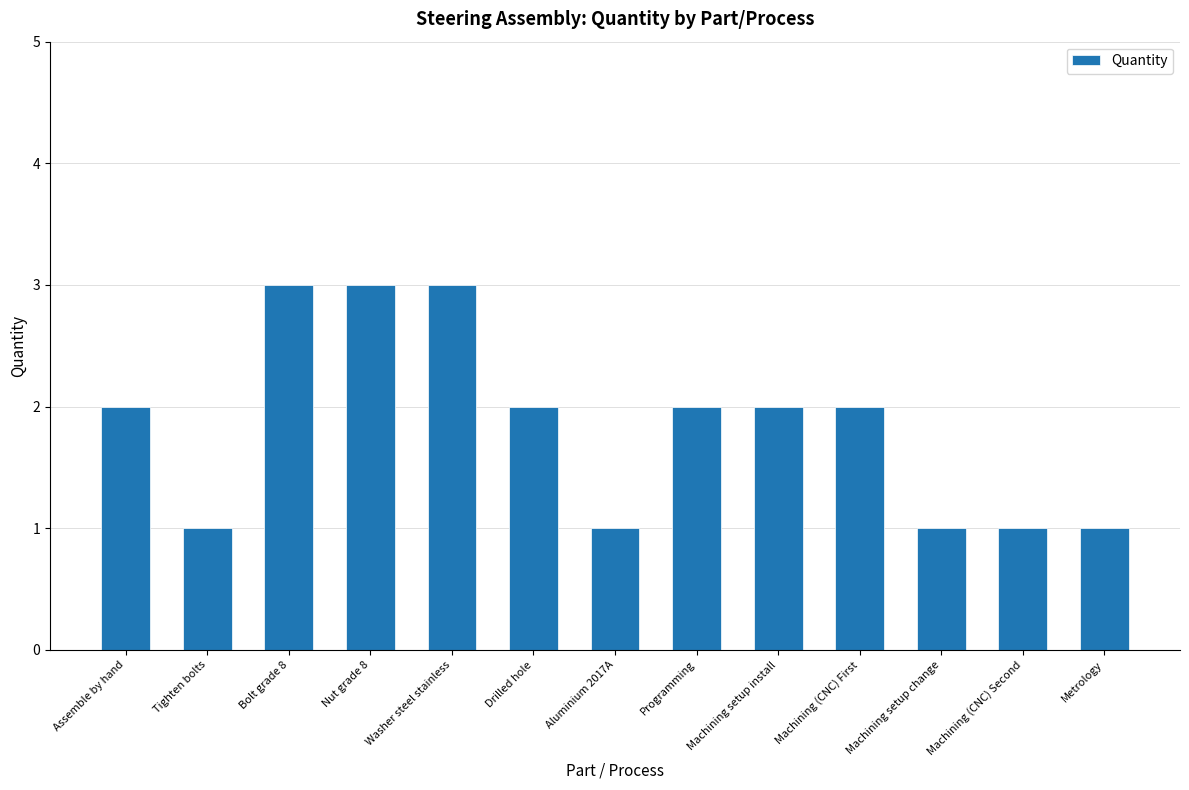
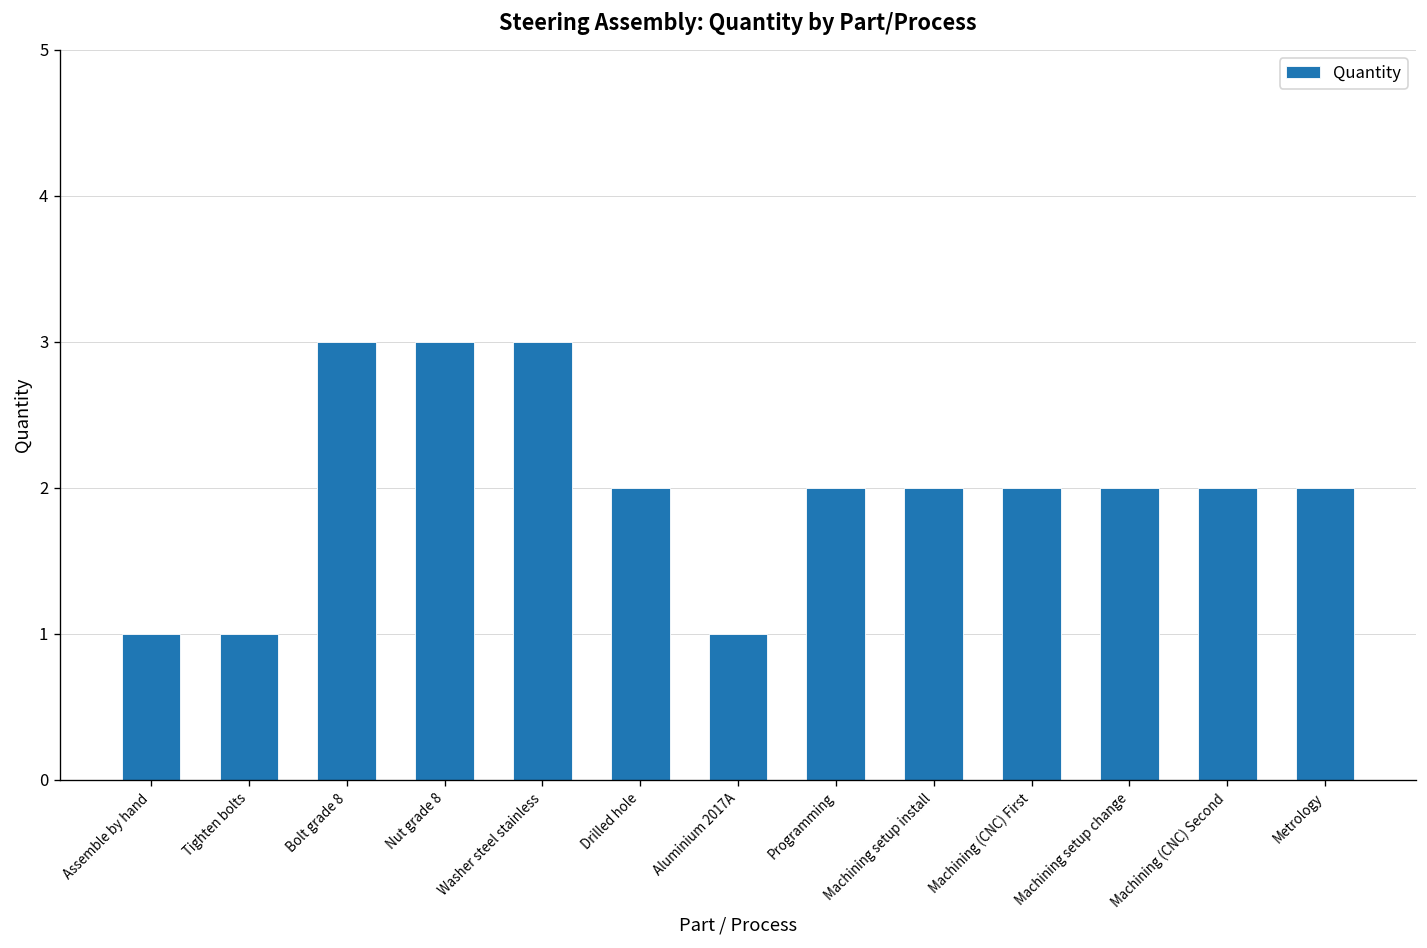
  {
-   "Assemble by hand": 2,
+   "Assemble by hand": 1,
    "Tighten bolts": 1,
    "Bolt grade 8": 3,
    "Nut grade 8": 3,
    "Washer steel stainless": 3,
    "Drilled hole": 2,
    "Aluminium 2017A": 1,
    "Programming": 2,
    "Machining setup install": 2,
    "Machining (CNC) First": 2,
-   "Machining setup change": 1,
-   "Machining (CNC) Second": 1,
-   "Metrology": 1
+   "Machining setup change": 2,
+   "Machining (CNC) Second": 2,
+   "Metrology": 2
  }
